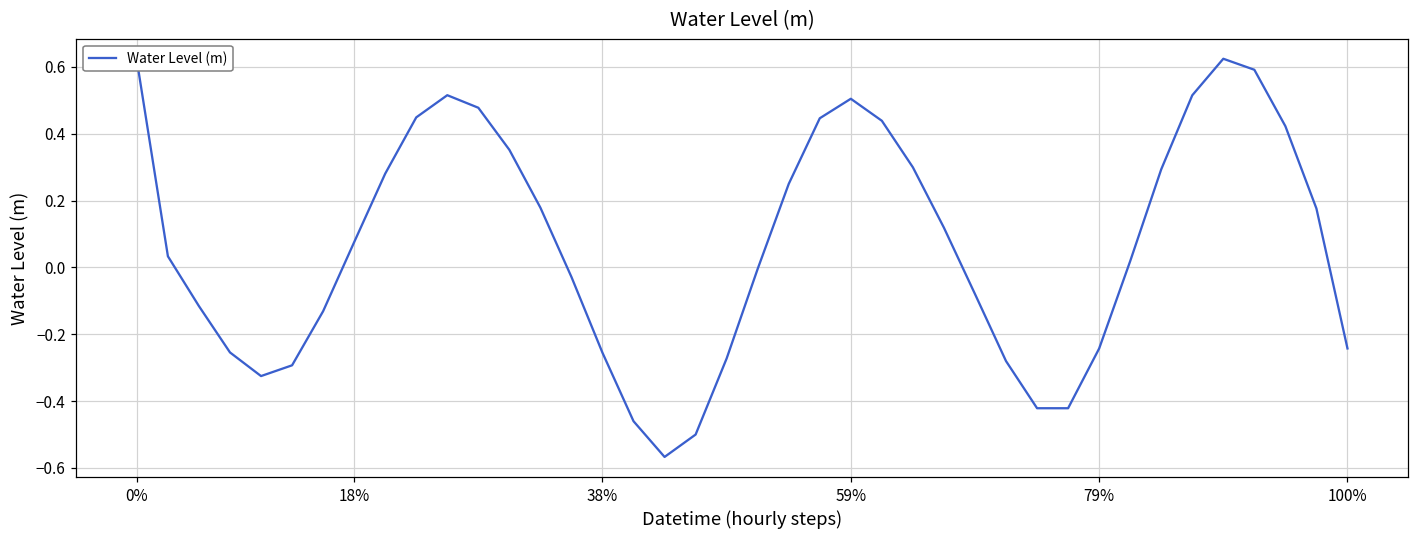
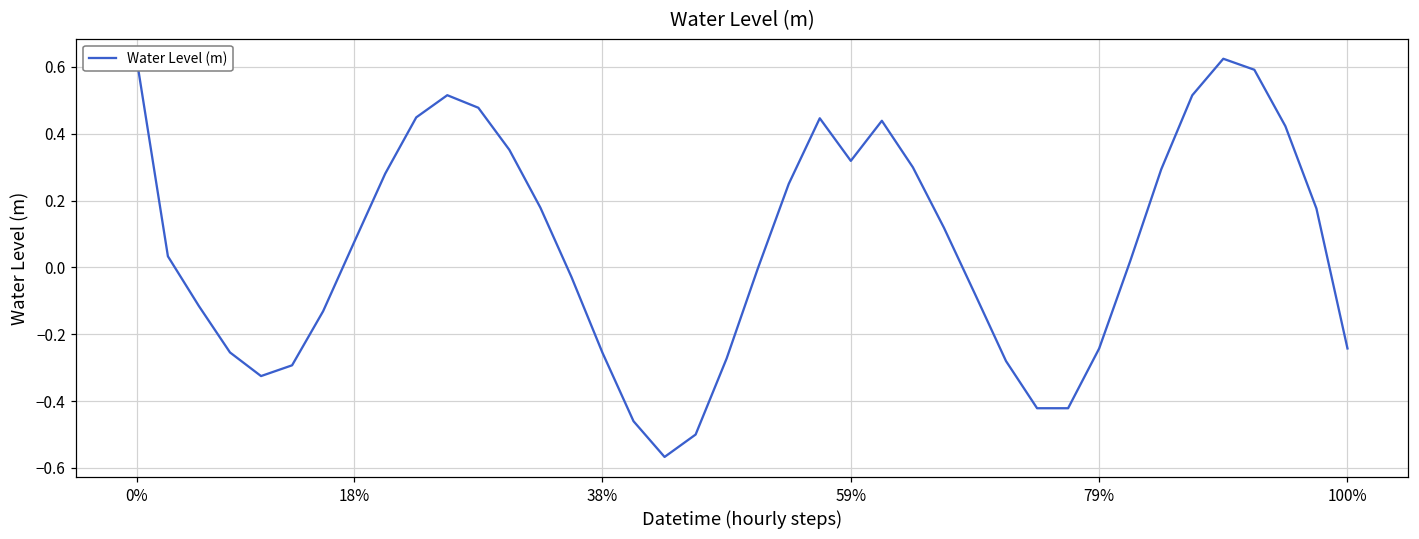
  {
    "18%": 0.08,
    "38%": -0.26,
-   "59%": 0.50,
+   "59%": 0.32,
    "79%": -0.24,
    "100%": -0.24
  }
